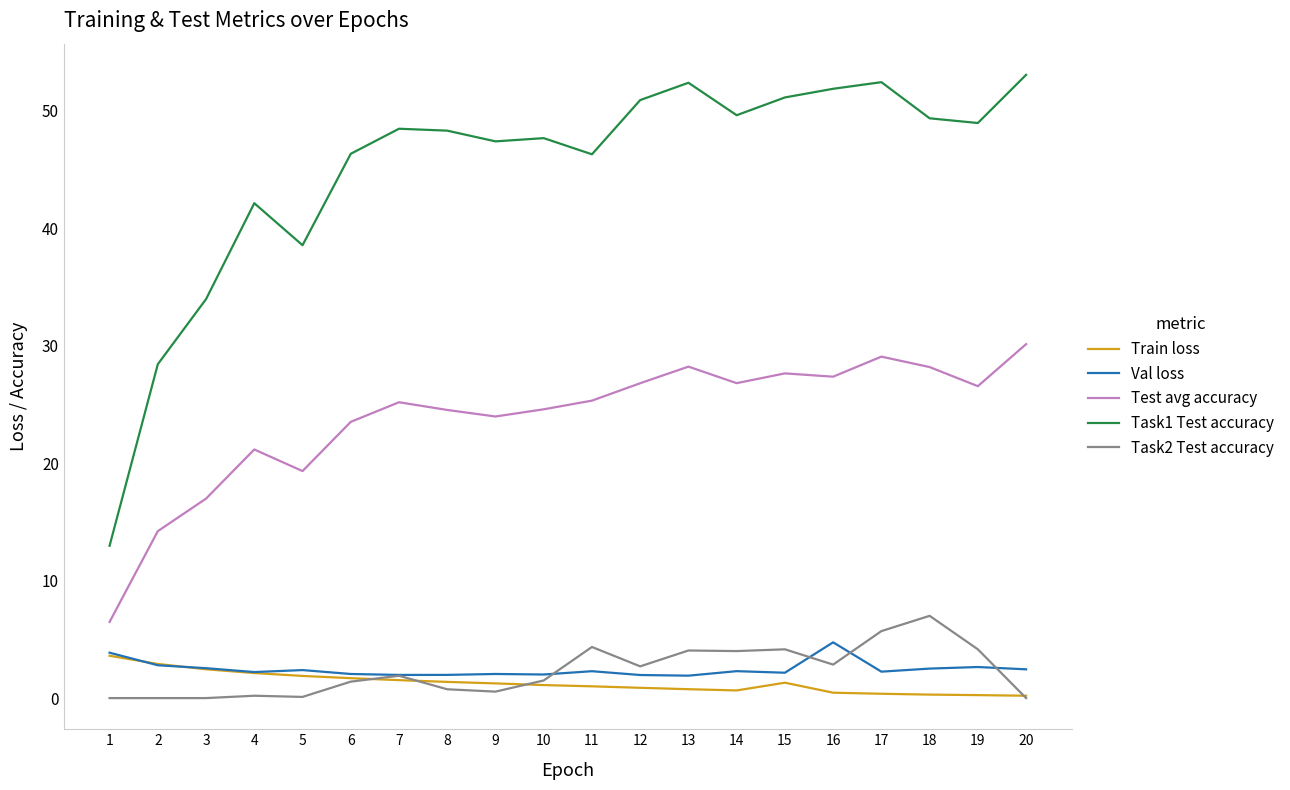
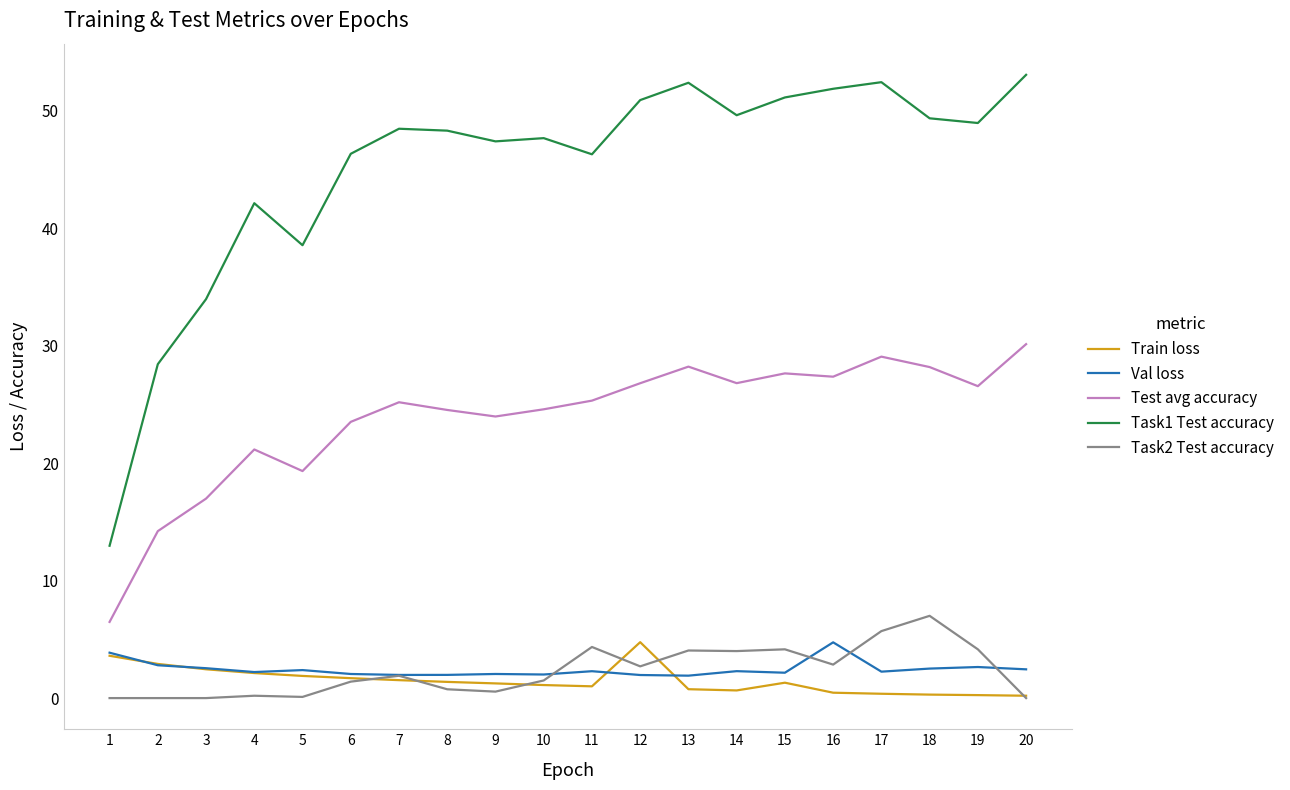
  {
    "Train loss": {
      "1": 3.6,
      "5": 1.9,
      "6": 1.7,
      "7": 1.5,
      "8": 1.4,
      "9": 1.2,
      "10": 1.1,
      "11": 1.0,
-     "12": 0.9,
+     "12": 4.8,
      "13": 0.8,
      "14": 0.7,
      "15": 1.3,
      "16": 0.5,
      "17": 0.4,
      "18": 0.3,
      "19": 0.3
    },
    "Val loss": {
      "1": 3.9,
      "5": 2.4,
      "6": 2.1,
      "8": 2.0,
      "9": 2.1,
      "10": 2.0,
      "11": 2.3,
      "12": 2.0,
      "13": 1.9,
      "14": 2.3,
      "15": 2.2,
      "16": 4.7,
      "17": 2.2,
      "18": 2.5,
      "19": 2.6,
      "20": 2.4
    },
    "Test avg accuracy": {
      "1": 6.5,
      "2": 14.2,
      "3": 17.0,
      "4": 21.2,
      "5": 19.3,
      "6": 23.5,
      "7": 25.2,
      "8": 24.5,
      "9": 24.0,
      "10": 24.6,
      "11": 25.3,
      "12": 26.8,
      "13": 28.2,
      "14": 26.8,
      "15": 27.6,
      "16": 27.4,
      "17": 29.1,
      "18": 28.2,
      "19": 26.5,
      "20": 30.1
    },
    "Task1 Test accuracy": {
      "1": 13.0,
      "2": 28.4,
      "3": 34.0,
      "4": 42.1,
      "5": 38.5,
      "6": 46.3,
      "7": 48.5,
      "8": 48.3,
      "9": 47.4,
      "10": 47.7,
      "11": 46.3,
      "12": 50.9,
      "13": 52.4,
      "14": 49.6,
      "15": 51.1,
      "16": 51.9,
      "17": 52.4,
      "18": 49.3,
      "19": 48.9,
      "20": 53.0
    },
    "Task2 Test accuracy": {
      "1": 0.0,
      "2": 0.0,
      "3": 0.0,
      "4": 0.2,
      "5": 0.1,
      "6": 1.4,
      "8": 0.8,
      "9": 0.6,
      "10": 1.5,
      "11": 4.4,
      "12": 2.7,
      "13": 4.1,
      "14": 4.0,
      "15": 4.2,
      "16": 2.9,
      "17": 5.7,
      "18": 7.0,
      "19": 4.2
    }
  }
